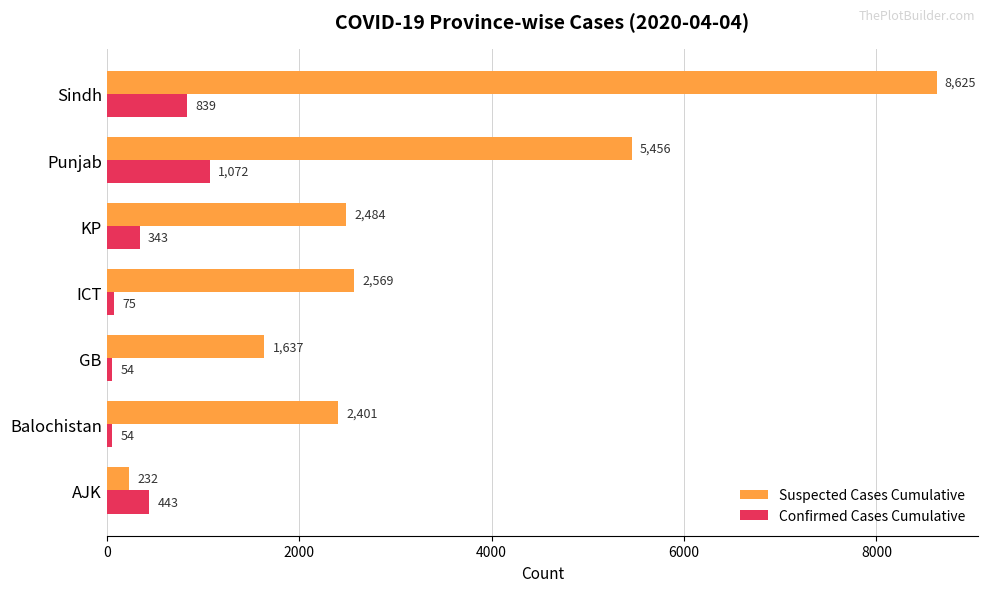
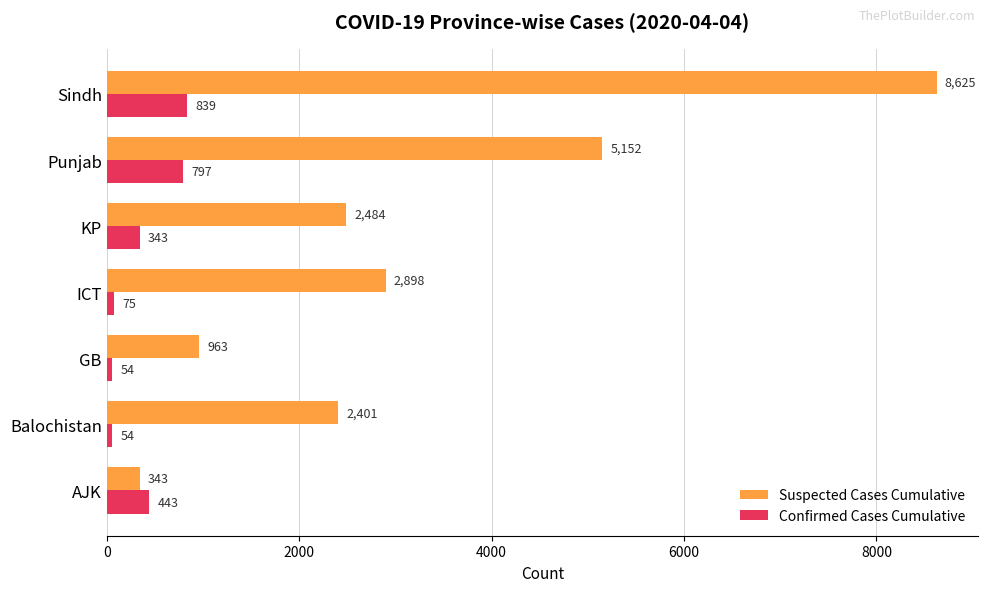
  {
    "Suspected Cases Cumulative": {
      "Sindh": "8,625",
-     "Punjab": "5,456",
+     "Punjab": "5,152",
      "KP": "2,484",
-     "ICT": "2,569",
-     "GB": "1,637",
+     "ICT": "2,898",
+     "GB": "963",
      "Balochistan": "2,401",
-     "AJK": "232"
+     "AJK": "343"
    },
    "Confirmed Cases Cumulative": {
      "Sindh": "839",
-     "Punjab": "1,072",
+     "Punjab": "797",
      "KP": "343",
      "ICT": "75",
      "GB": "54",
      "Balochistan": "54",
      "AJK": "443"
    }
  }
